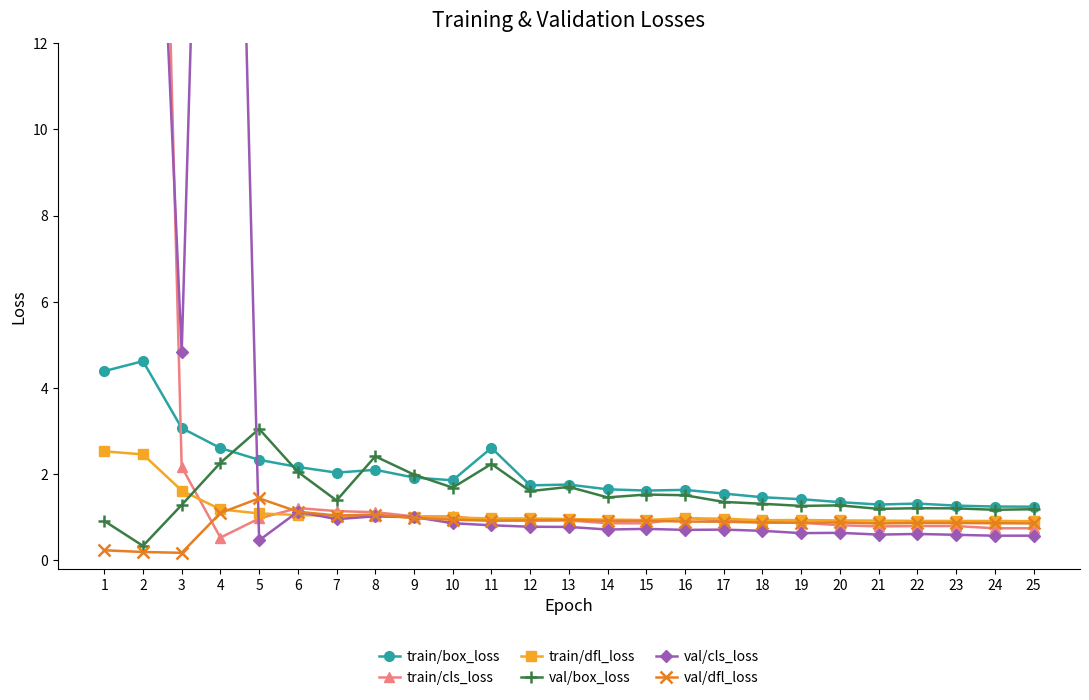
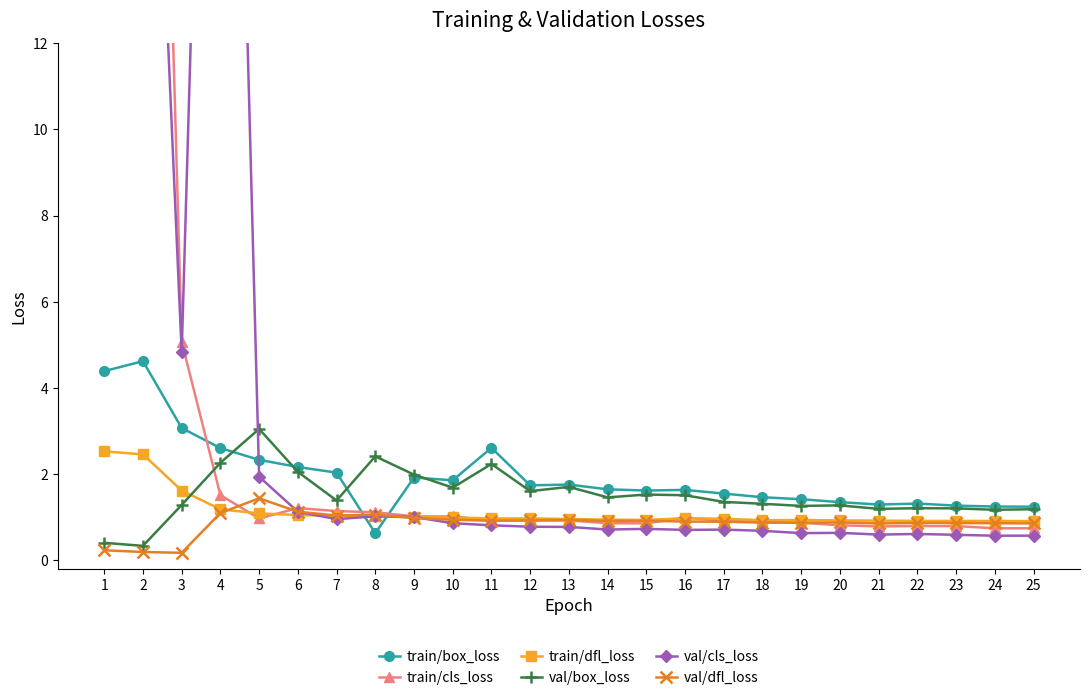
  {
    "train/box_loss": {
      "1": 4.4,
      "2": 4.6,
      "3": 3.1,
      "4": 2.6,
      "5": 2.3,
      "6": 2.2,
      "7": 2.0,
-     "8": 2.1,
+     "8": 0.6,
      "9": 1.9,
      "10": 1.9,
      "11": 2.6,
      "12": 1.7,
      "14": 1.6,
      "15": 1.6,
      "16": 1.6,
      "17": 1.5,
      "18": 1.5,
      "19": 1.4,
      "20": 1.3,
      "21": 1.3,
      "22": 1.3,
      "23": 1.3,
      "24": 1.2
    },
    "train/cls_loss": {
-     "3": 2.2,
-     "4": 0.5,
+     "3": 5.1,
+     "4": 1.5,
      "5": 1.0,
      "6": 1.2,
      "7": 1.1,
      "20": 0.8,
      "21": 0.8,
      "22": 0.8,
      "23": 0.8,
      "24": 0.7,
      "25": 0.7
    },
    "val/box_loss": {
-     "1": 0.9,
+     "1": 0.4,
      "2": 0.3,
      "3": 1.3,
      "4": 2.3,
      "5": 3.0,
      "6": 2.0,
      "7": 1.4,
      "8": 2.4,
      "9": 2.0,
      "10": 1.7,
      "11": 2.2,
      "12": 1.6,
      "14": 1.5,
      "15": 1.5,
      "16": 1.5,
      "17": 1.4,
      "18": 1.3,
      "19": 1.3,
      "20": 1.3,
      "21": 1.2,
      "22": 1.2,
      "23": 1.2,
      "24": 1.2
    },
    "val/cls_loss": {
      "3": 4.8,
-     "5": 0.5,
+     "5": 1.9,
      "7": 1.0,
      "10": 0.9,
      "11": 0.8,
      "12": 0.8,
      "13": 0.8,
      "14": 0.7,
      "15": 0.7,
      "16": 0.7,
      "17": 0.7,
      "18": 0.7,
      "19": 0.6,
      "20": 0.6,
      "21": 0.6,
      "22": 0.6,
      "23": 0.6,
      "24": 0.6,
      "25": 0.6
    }
  }
